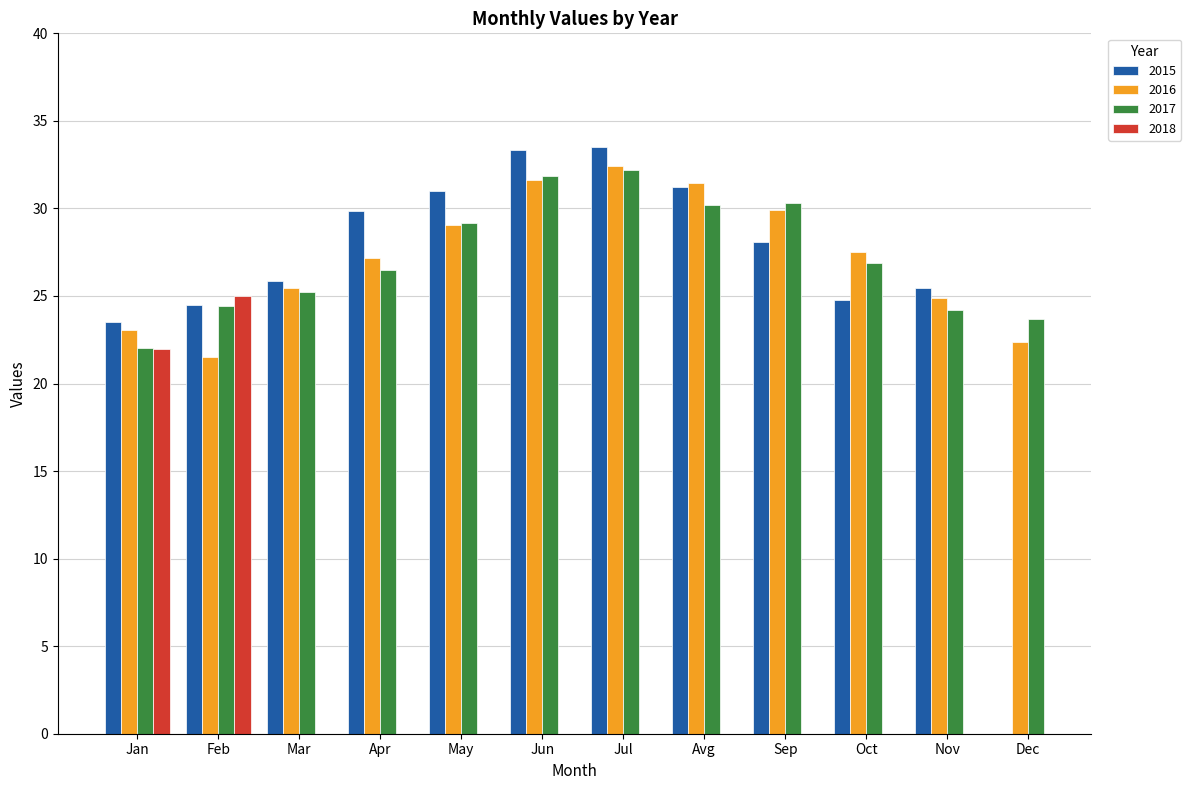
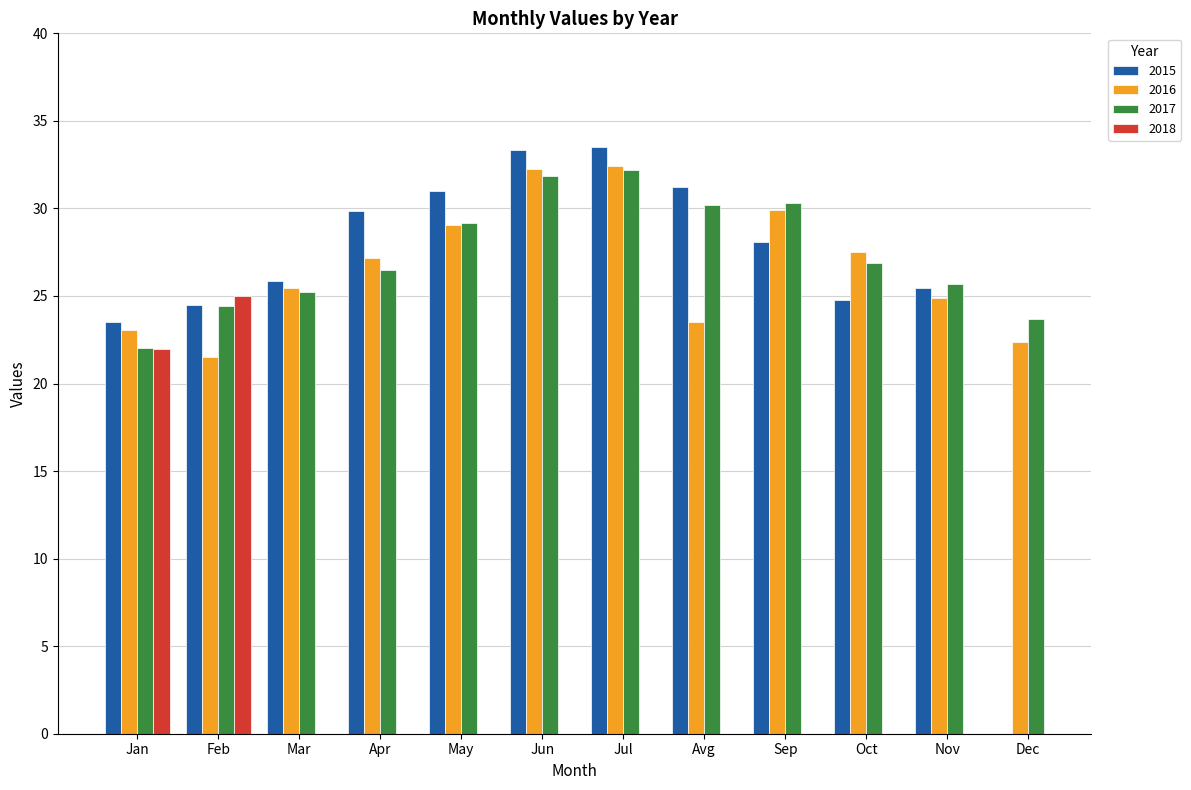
  {
    "2016": {
      "Jan": 23.0,
      "Feb": 21.5,
      "Mar": 25.5,
      "Apr": 27.2,
      "May": 29.0,
-     "Jun": 31.6,
+     "Jun": 32.2,
      "Jul": 32.4,
-     "Avg": 31.5,
+     "Avg": 23.5,
      "Sep": 29.9,
      "Oct": 27.5,
      "Nov": 24.9,
      "Dec": 22.4
    },
    "2017": {
      "Jan": 22.1,
      "Feb": 24.4,
      "Mar": 25.3,
      "Apr": 26.5,
      "May": 29.2,
      "Jun": 31.9,
      "Jul": 32.2,
      "Avg": 30.2,
      "Sep": 30.3,
      "Oct": 26.9,
-     "Nov": 24.2,
+     "Nov": 25.7,
      "Dec": 23.7
    }
  }
